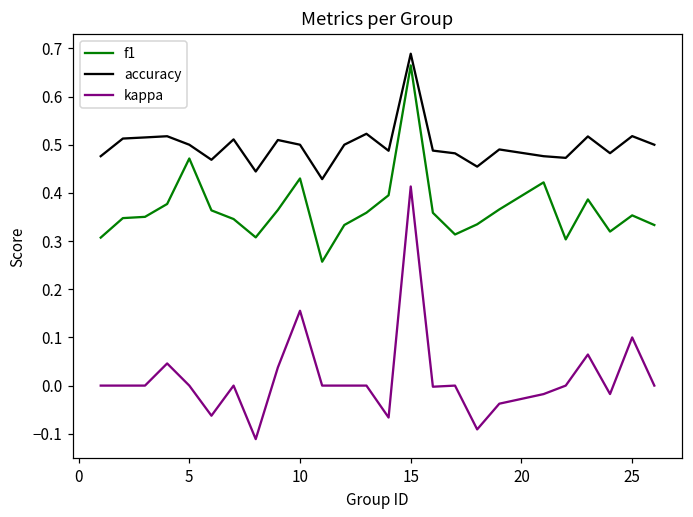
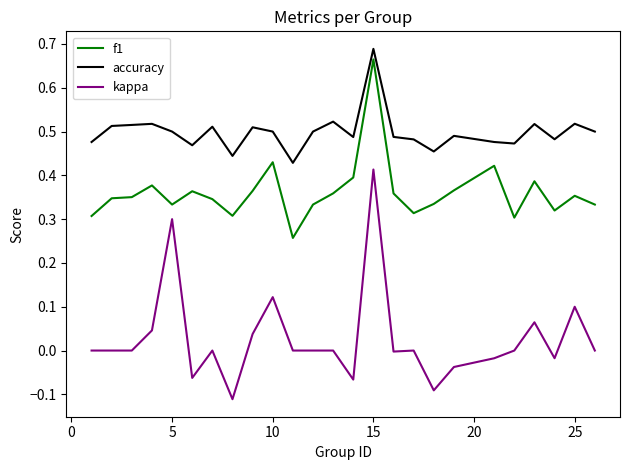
  {
    "f1": {
-     "5": 0.47,
+     "5": 0.33,
      "10": 0.43,
      "15": 0.66,
      "25": 0.35
    },
    "accuracy": {
      "5": 0.50,
      "10": 0.50,
      "15": 0.69,
      "25": 0.52
    },
    "kappa": {
-     "5": 0.0,
-     "10": 0.16,
+     "5": 0.3,
+     "10": 0.12,
      "15": 0.41,
      "25": 0.10
    }
  }
